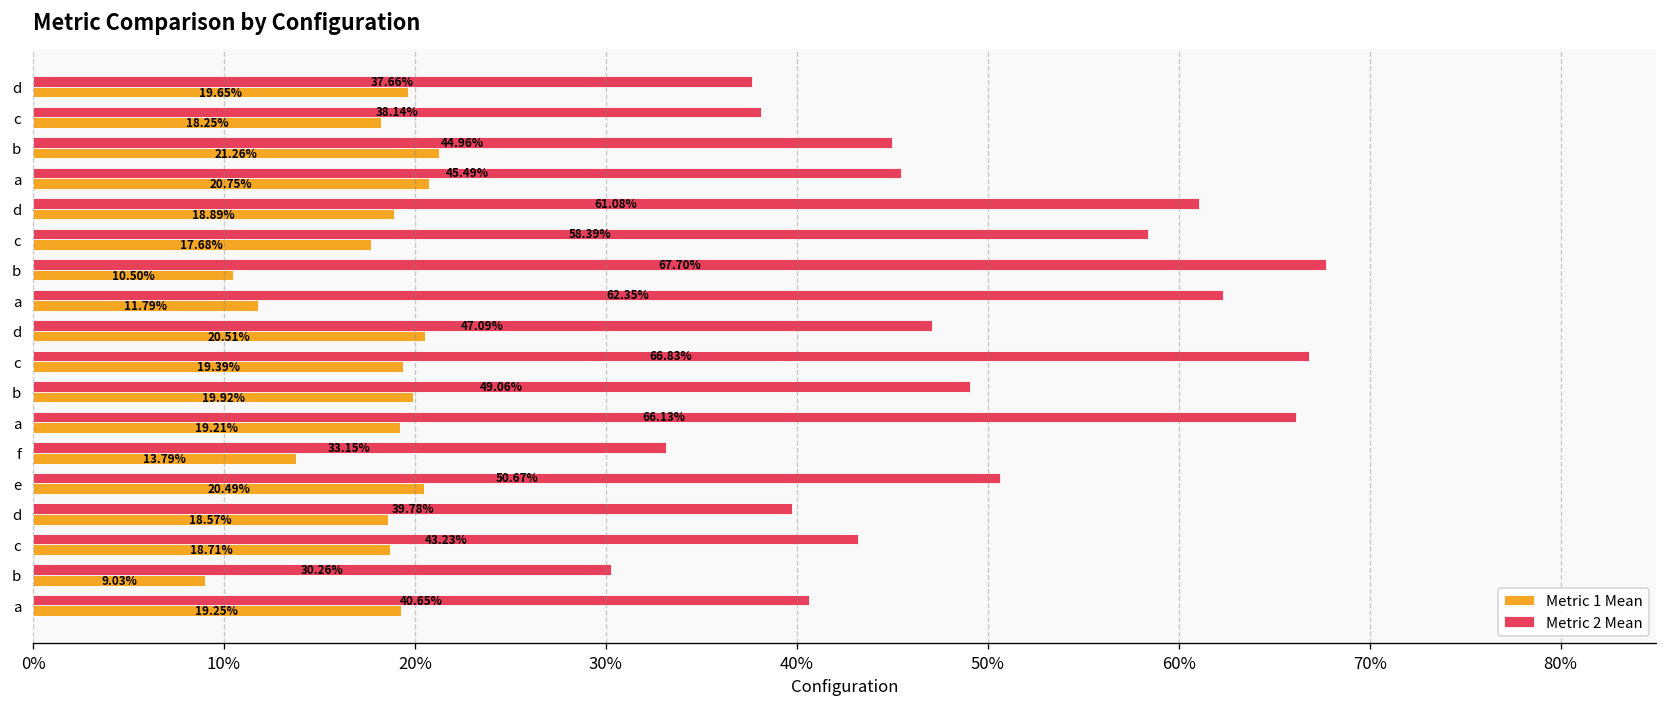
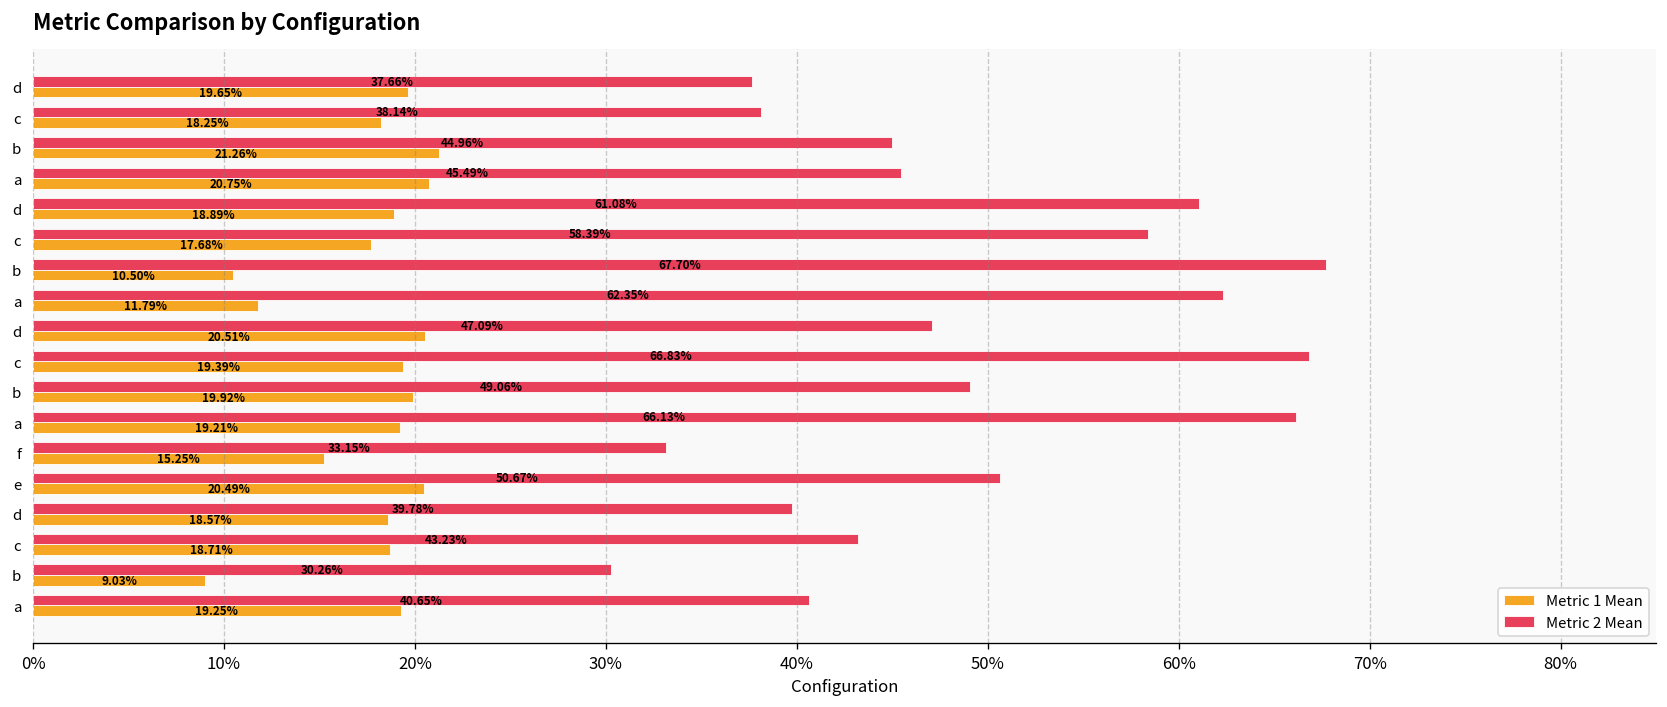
  {
    "Metric 1 Mean": {
-     "f": "13.79%",
+     "f": "15.25%",
      "e": "20.49%"
    },
    "Metric 2 Mean": {
      "f": "33.15%",
      "e": "50.67%"
    }
  }
